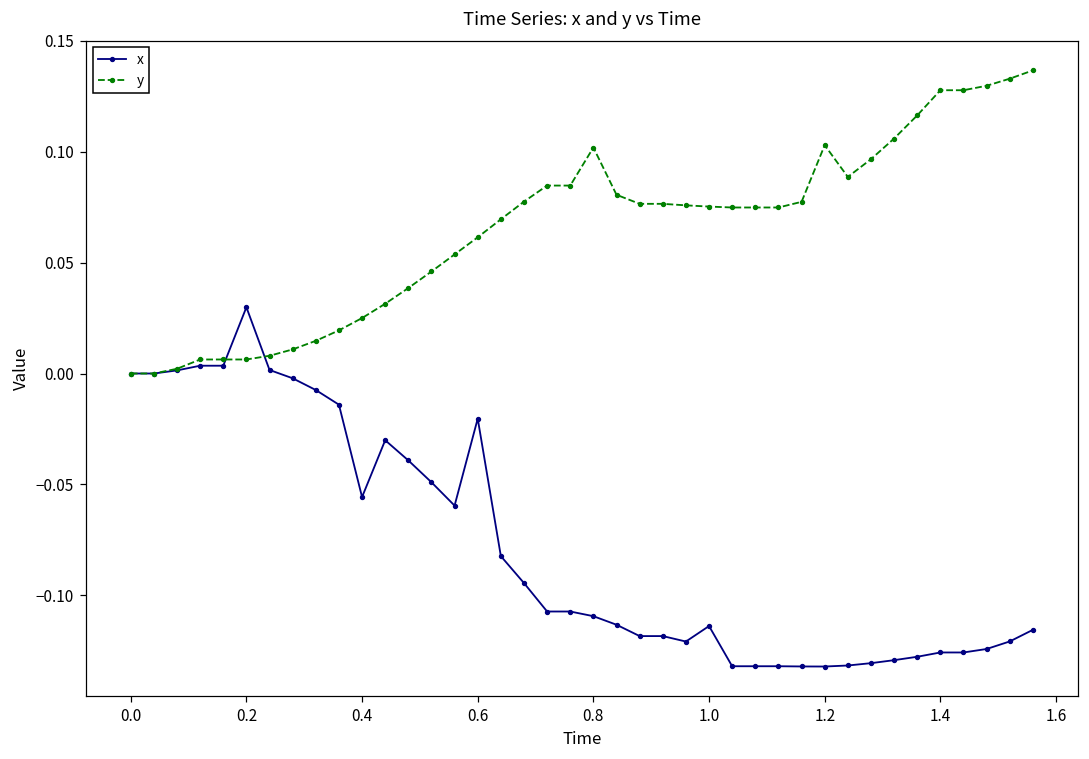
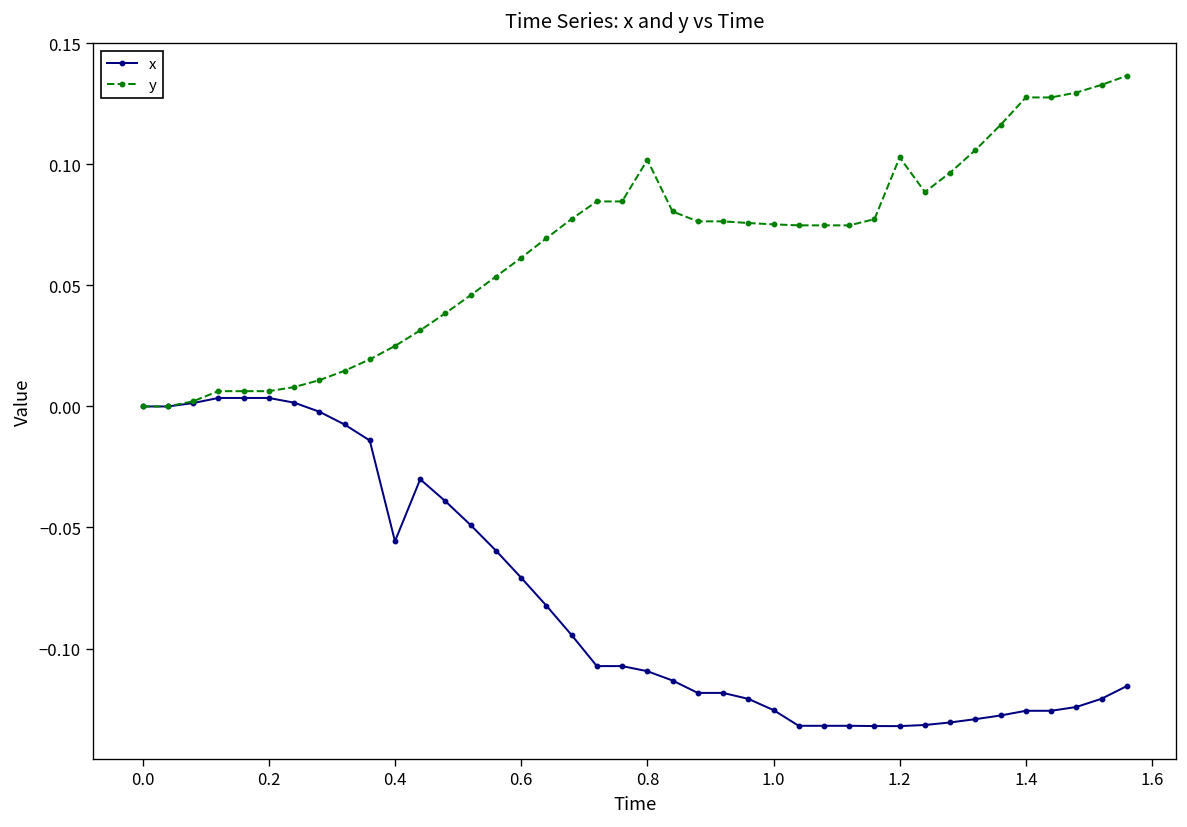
  {
    "x": {
-     "0.2": 0.030,
+     "0.2": 0.004,
      "0.4": -0.056,
-     "0.6": -0.020,
+     "0.6": -0.071,
      "0.8": -0.109,
-     "1.0": -0.114,
+     "1.0": -0.125,
      "1.2": -0.132,
      "1.4": -0.126
    },
    "y": {
      "0.2": 0.006,
      "0.4": 0.025,
      "0.6": 0.061,
      "0.8": 0.102,
      "1.0": 0.075,
      "1.2": 0.103,
      "1.4": 0.128
    }
  }
